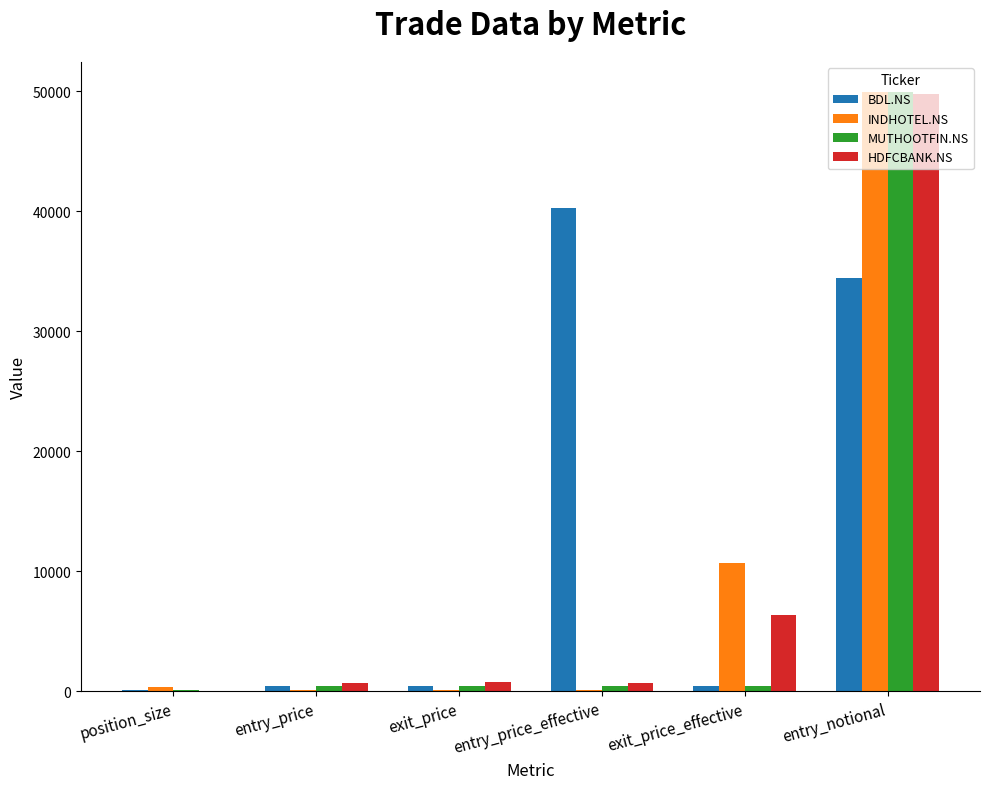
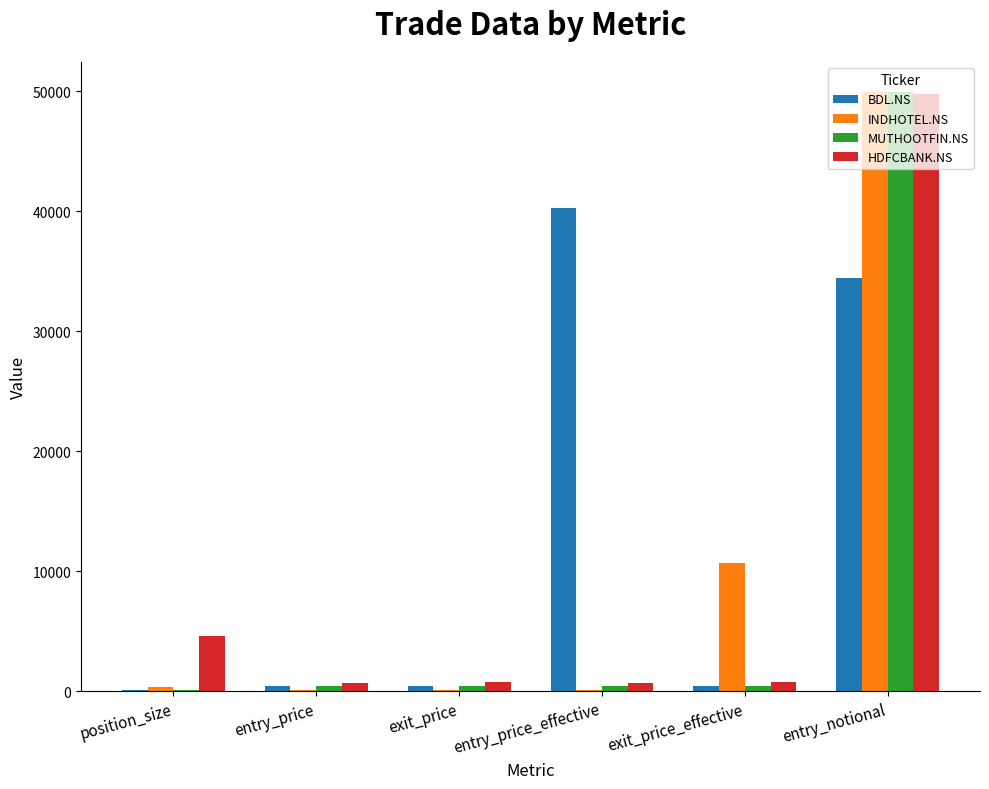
  {
    "BDL.NS": {
      "entry_price": 500,
      "exit_price": 400,
      "entry_price_effective": 40300,
      "exit_price_effective": 400,
      "entry_notional": 34400
    },
    "INDHOTEL.NS": {
      "position_size": 300,
      "exit_price_effective": 10700
    },
    "MUTHOOTFIN.NS": {
      "entry_price": 400,
      "exit_price": 400,
      "entry_price_effective": 400,
      "exit_price_effective": 400
    },
    "HDFCBANK.NS": {
-     "position_size": 100,
+     "position_size": 4700,
      "entry_price": 700,
      "exit_price": 700,
      "entry_price_effective": 700,
-     "exit_price_effective": 6400
+     "exit_price_effective": 700
    }
  }
